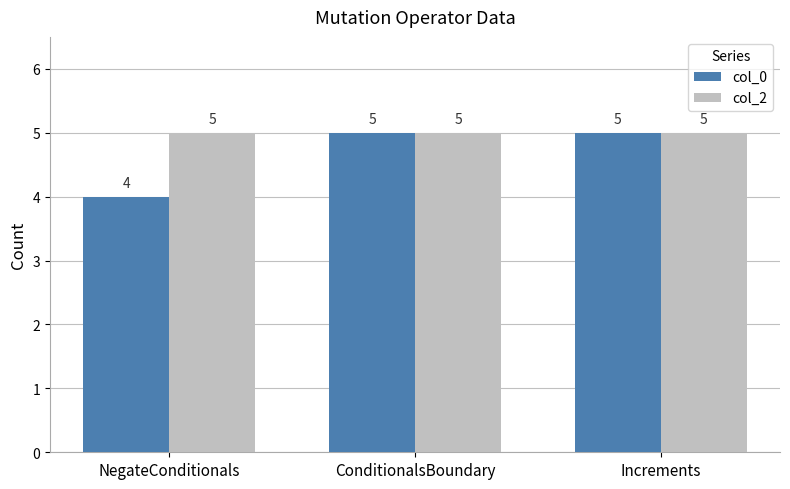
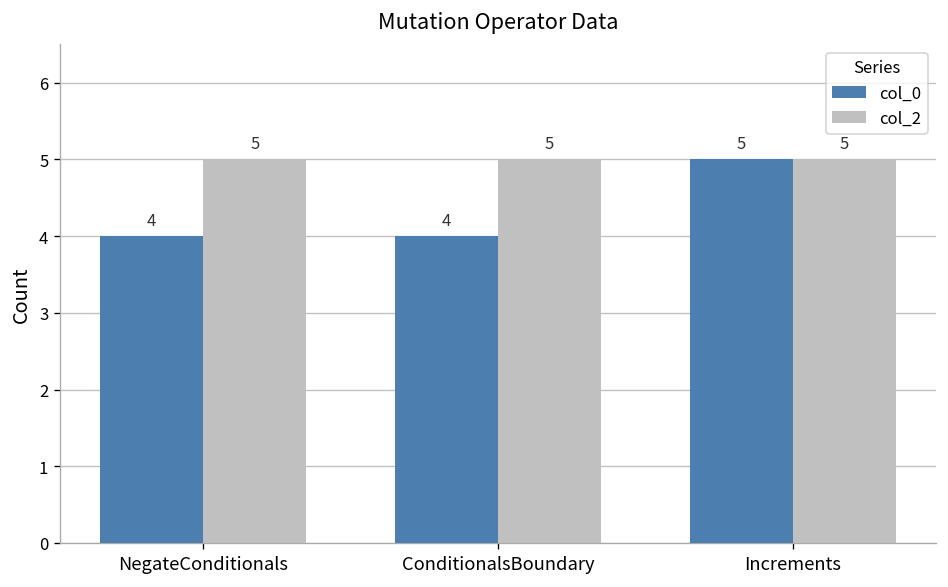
  {
    "col_0": {
      "NegateConditionals": 4,
-     "ConditionalsBoundary": 5,
+     "ConditionalsBoundary": 4,
      "Increments": 5
    },
    "col_2": {
      "NegateConditionals": 5,
      "ConditionalsBoundary": 5,
      "Increments": 5
    }
  }
